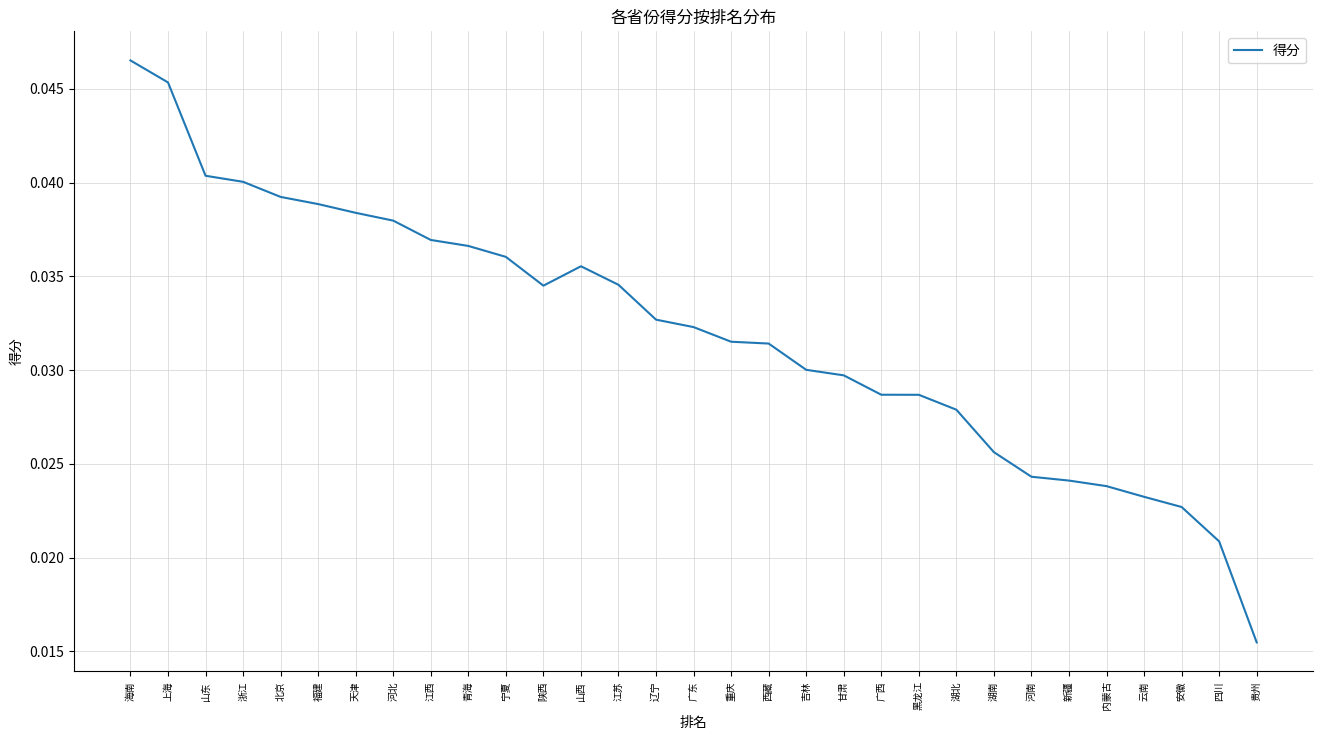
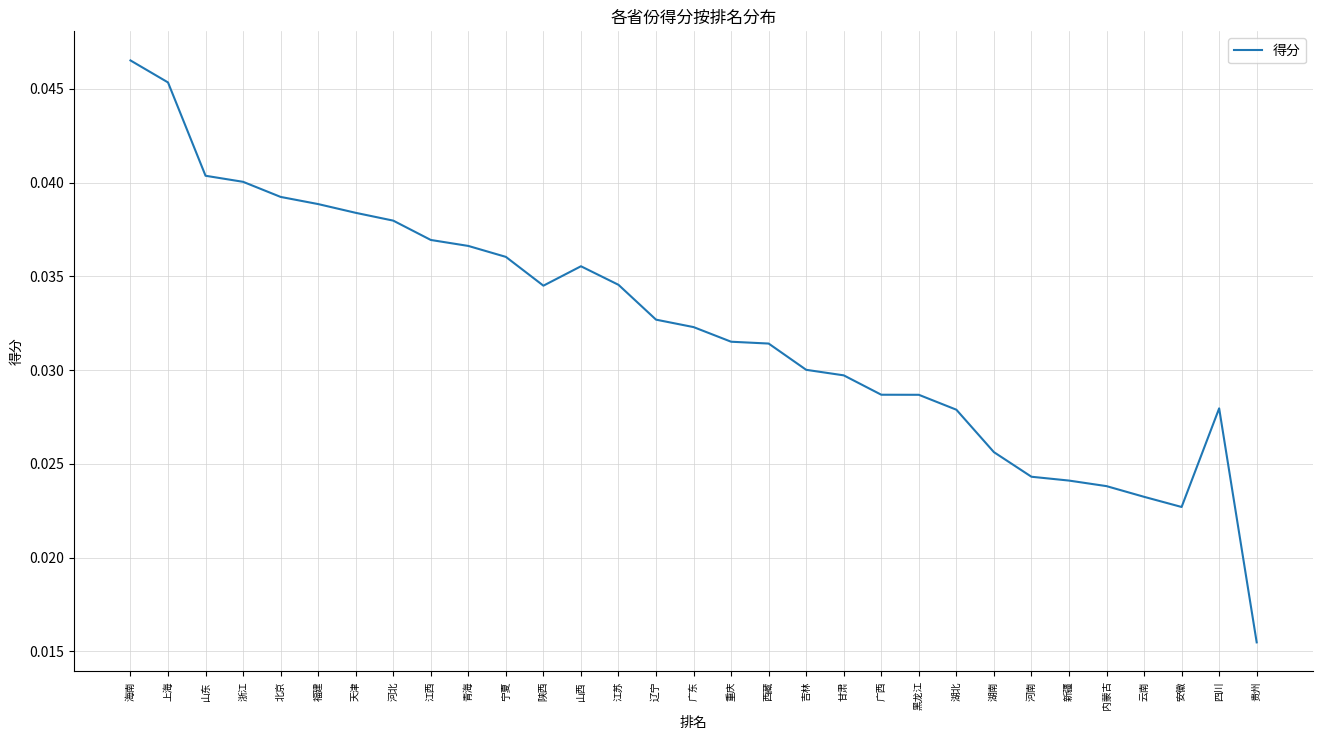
  {
    "海南": 0.0465,
    "上海": 0.0453,
    "山东": 0.0404,
    "浙江": 0.0400,
    "北京": 0.0392,
    "福建": 0.0388,
    "天津": 0.0384,
    "河北": 0.0380,
    "江西": 0.0369,
    "青海": 0.0366,
    "宁夏": 0.0360,
    "陕西": 0.0345,
    "山西": 0.0355,
    "江苏": 0.0345,
    "辽宁": 0.0327,
    "广东": 0.0323,
    "重庆": 0.0315,
    "西藏": 0.0314,
    "吉林": 0.0300,
    "甘肃": 0.0297,
    "广西": 0.0287,
    "黑龙江": 0.0287,
    "湖北": 0.0279,
    "湖南": 0.0256,
    "河南": 0.0243,
    "新疆": 0.0241,
    "内蒙古": 0.0238,
    "云南": 0.0232,
    "安徽": 0.0227,
-   "四川": 0.0209,
+   "四川": 0.0280,
    "贵州": 0.0155
  }
